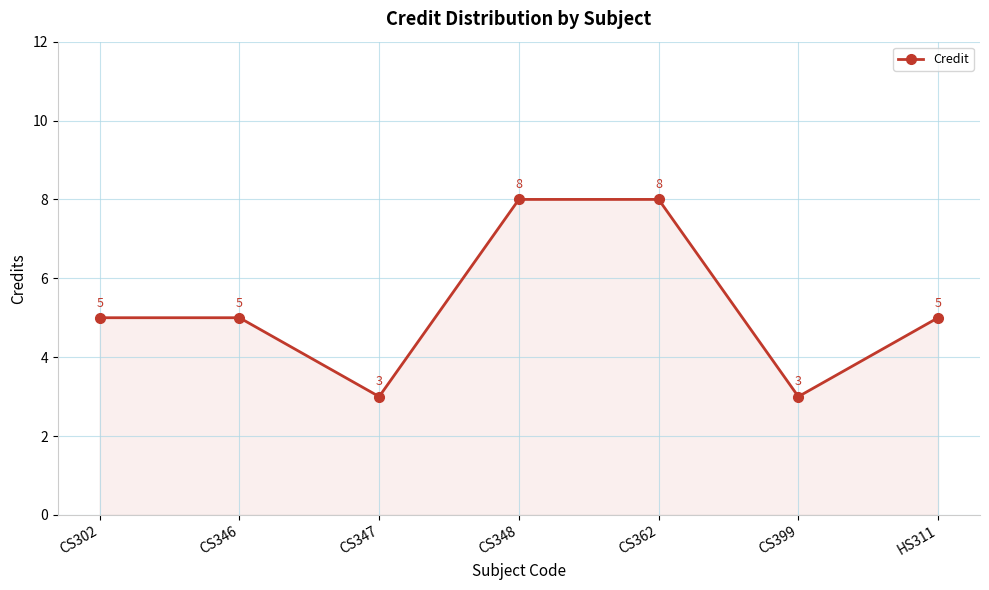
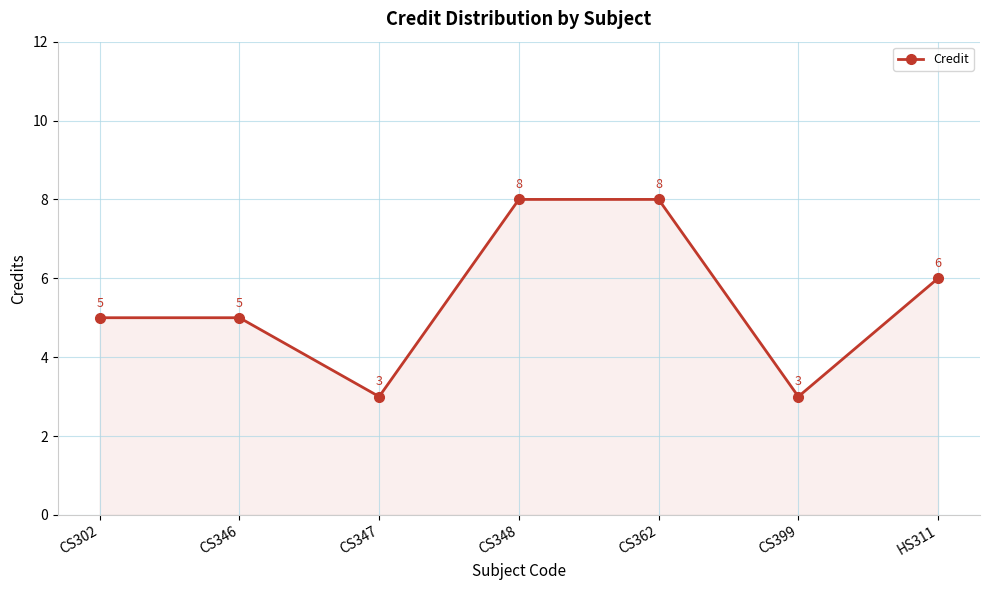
  {
    "CS302": 5,
    "CS346": 5,
    "CS347": 3,
    "CS348": 8,
    "CS362": 8,
    "CS399": 3,
-   "HS311": 5
+   "HS311": 6
  }
